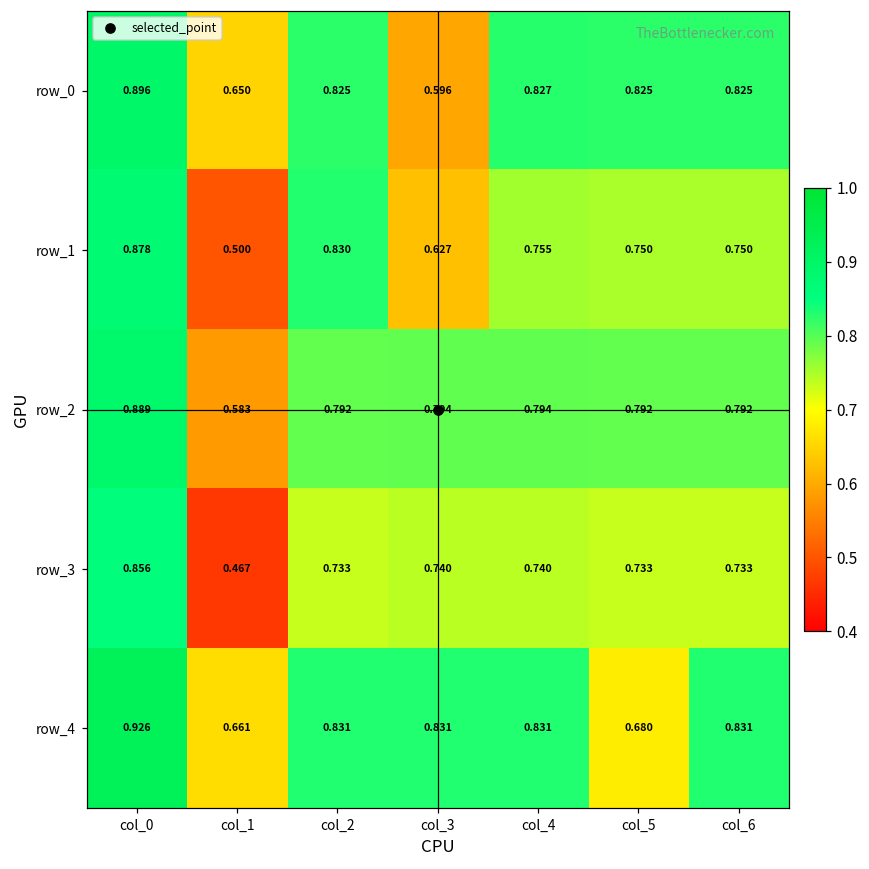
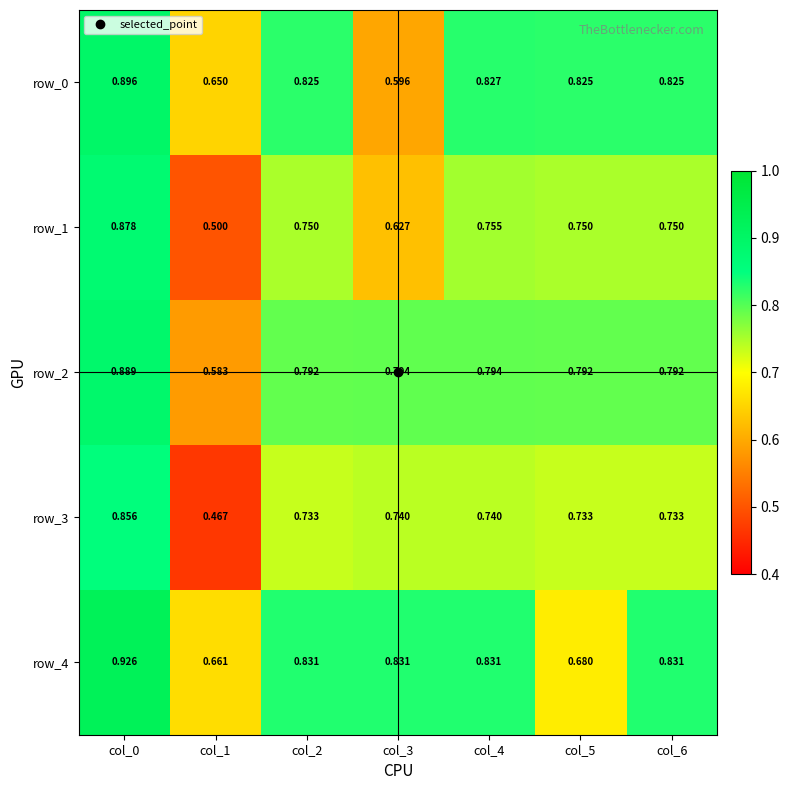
  {
    "row_0": {
      "col_0": 0.896,
      "col_1": 0.650,
      "col_2": 0.825,
      "col_3": 0.596,
      "col_4": 0.827,
      "col_5": 0.825
    },
    "row_1": {
      "col_0": 0.878,
      "col_1": 0.500,
-     "col_2": 0.830,
+     "col_2": 0.750,
      "col_3": 0.627,
      "col_4": 0.755,
      "col_5": 0.750,
      "col_6": 0.750
    },
    "row_2": {
      "col_0": 0.889,
      "col_1": 0.583,
      "col_2": 0.792,
      "col_4": 0.794,
      "col_5": 0.792,
      "col_6": 0.792
    },
    "row_3": {
      "col_0": 0.856,
      "col_1": 0.467,
      "col_2": 0.733,
      "col_3": 0.740,
      "col_4": 0.740,
      "col_5": 0.733,
      "col_6": 0.733
    },
    "row_4": {
      "col_0": 0.926,
      "col_1": 0.661,
      "col_2": 0.831,
      "col_3": 0.831,
      "col_4": 0.831,
      "col_5": 0.680,
      "col_6": 0.831
    }
  }
